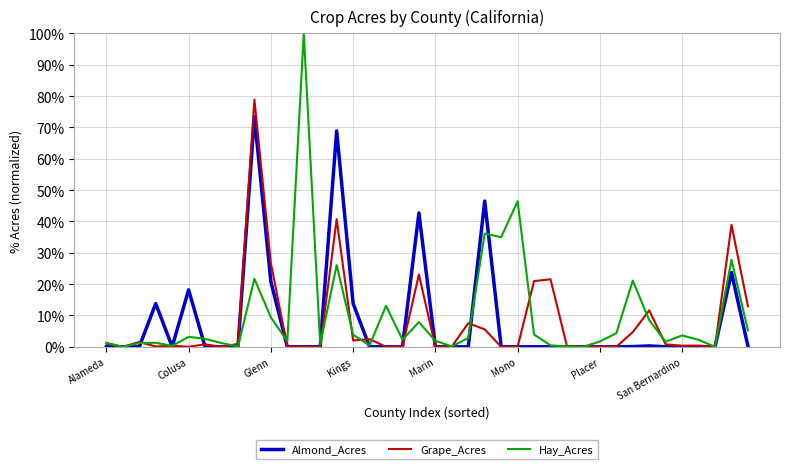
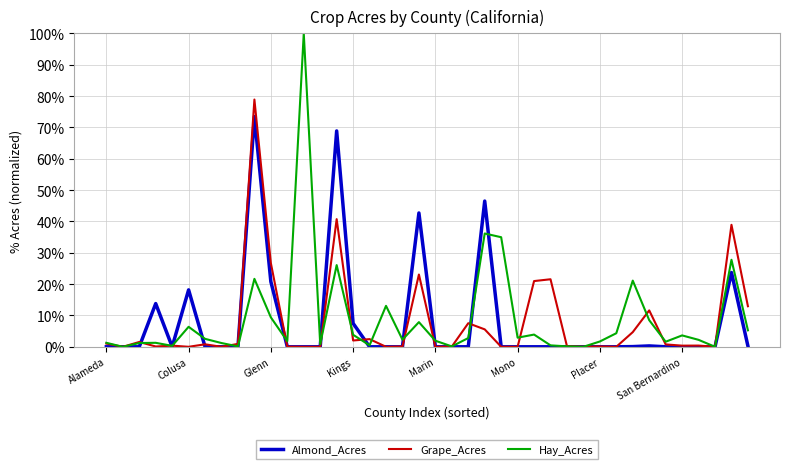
  {
    "Almond_Acres": {
      "Alameda": "0%",
      "Colusa": "18%",
      "Glenn": "21%",
-     "Kings": "14%"
+     "Kings": "7%"
    },
    "Grape_Acres": {
      "Colusa": "0%",
      "Glenn": "27%",
      "Kings": "2%"
    },
    "Hay_Acres": {
-     "Colusa": "3%",
+     "Colusa": "6%",
      "Glenn": "9%",
      "Kings": "4%",
      "Marin": "2%",
-     "Mono": "46%",
+     "Mono": "3%",
      "Placer": "2%",
      "San Bernardino": "4%"
    }
  }
